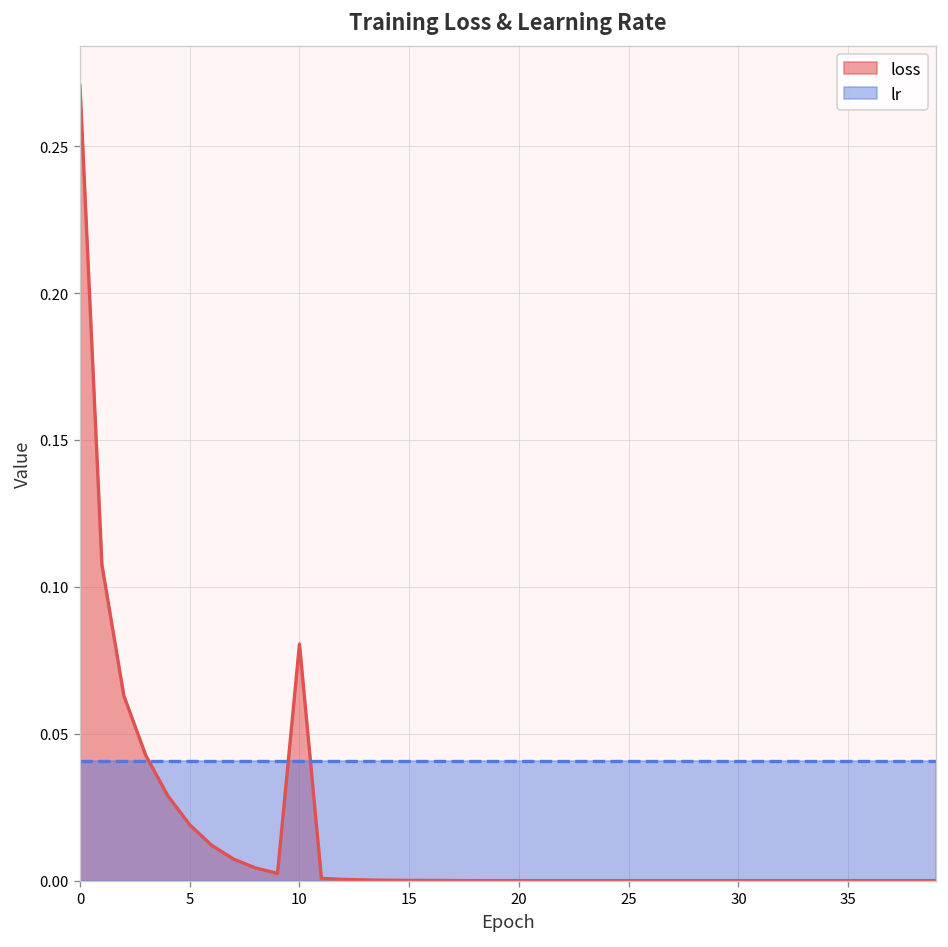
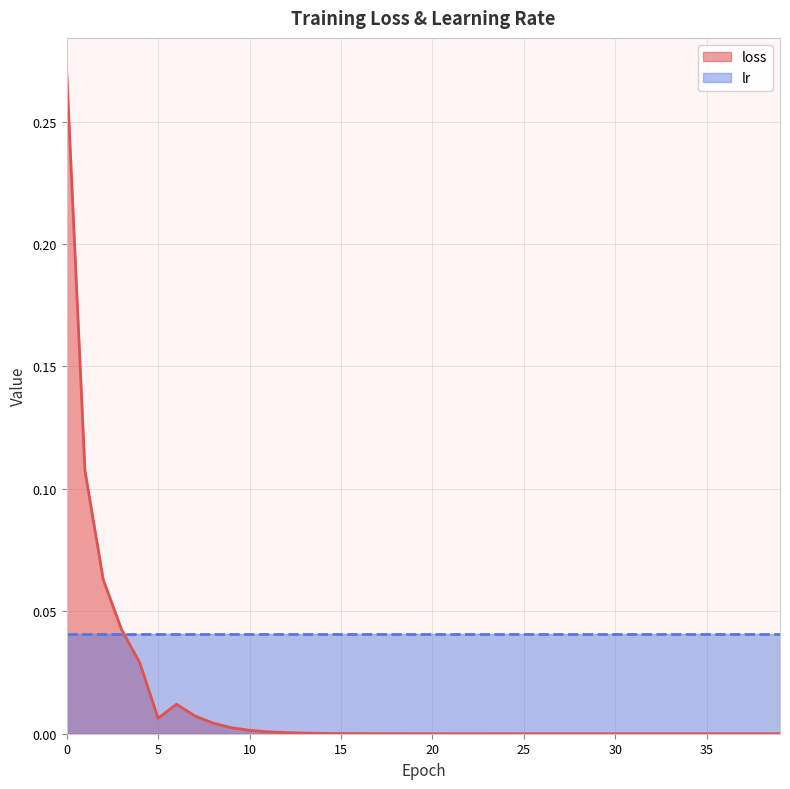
  {
    "loss": {
      "0": 0.271,
-     "5": 0.019,
-     "10": 0.081,
+     "5": 0.006,
+     "10": 0.001,
      "15": 0.000,
      "20": 0.000,
      "25": 0.000,
      "30": 0.000,
      "35": 0.000
    },
    "lr": {
      "0": 0.041,
      "5": 0.041,
      "10": 0.041,
      "15": 0.041,
      "20": 0.041,
      "25": 0.041,
      "30": 0.041,
      "35": 0.041
    }
  }
